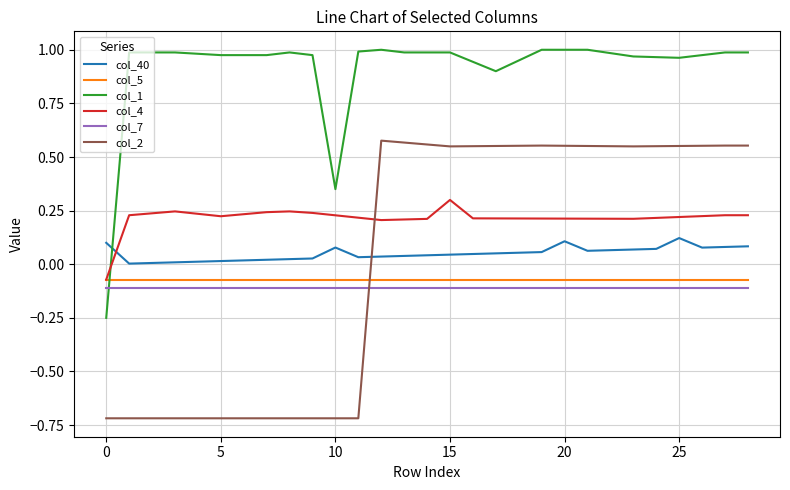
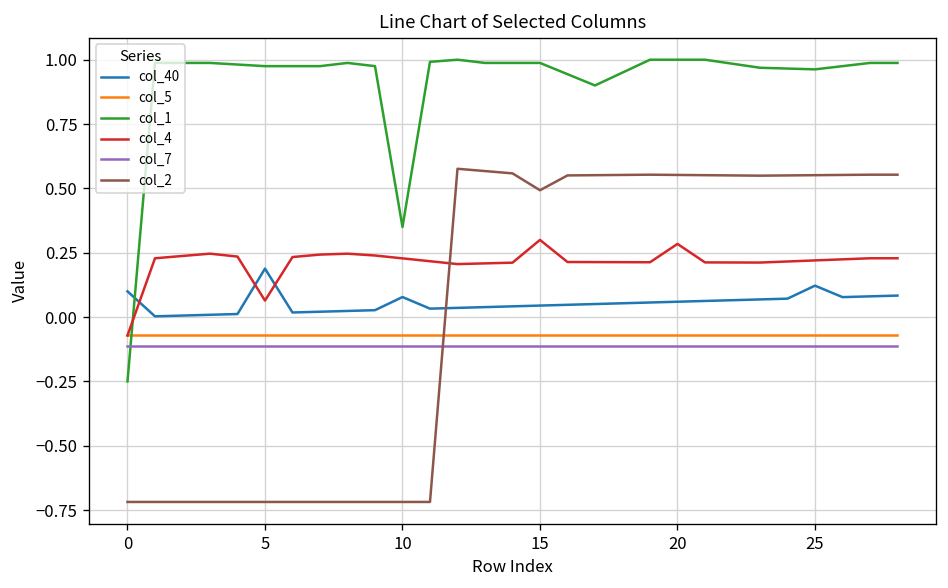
  {
    "col_40": {
      "0": 0.10,
-     "5": 0.01,
+     "5": 0.19,
      "10": 0.08,
      "15": 0.04,
-     "20": 0.11,
+     "20": 0.06,
      "25": 0.12
    },
    "col_5": {
      "5": -0.07,
      "10": -0.07,
      "15": -0.07,
      "20": -0.07,
      "25": -0.07
    },
    "col_1": {
      "0": -0.25,
      "5": 0.98,
      "10": 0.35,
      "15": 0.99,
      "20": 1.00,
      "25": 0.96
    },
    "col_4": {
-     "5": 0.22,
+     "5": 0.06,
      "10": 0.23,
      "15": 0.30,
-     "20": 0.21,
+     "20": 0.28,
      "25": 0.22
    },
    "col_7": {
      "0": -0.11,
      "5": -0.11,
      "10": -0.11,
      "15": -0.11,
      "20": -0.11,
      "25": -0.11
    },
    "col_2": {
      "0": -0.72,
      "5": -0.72,
      "10": -0.72,
-     "15": 0.55,
+     "15": 0.49,
      "20": 0.55,
      "25": 0.55
    }
  }
